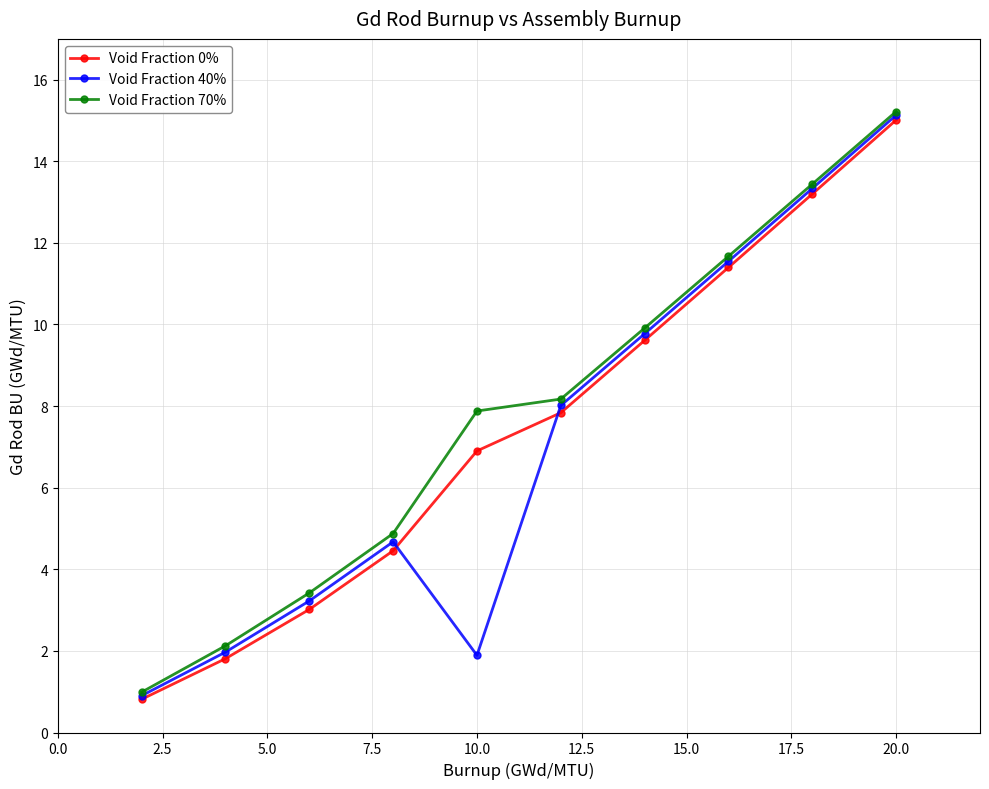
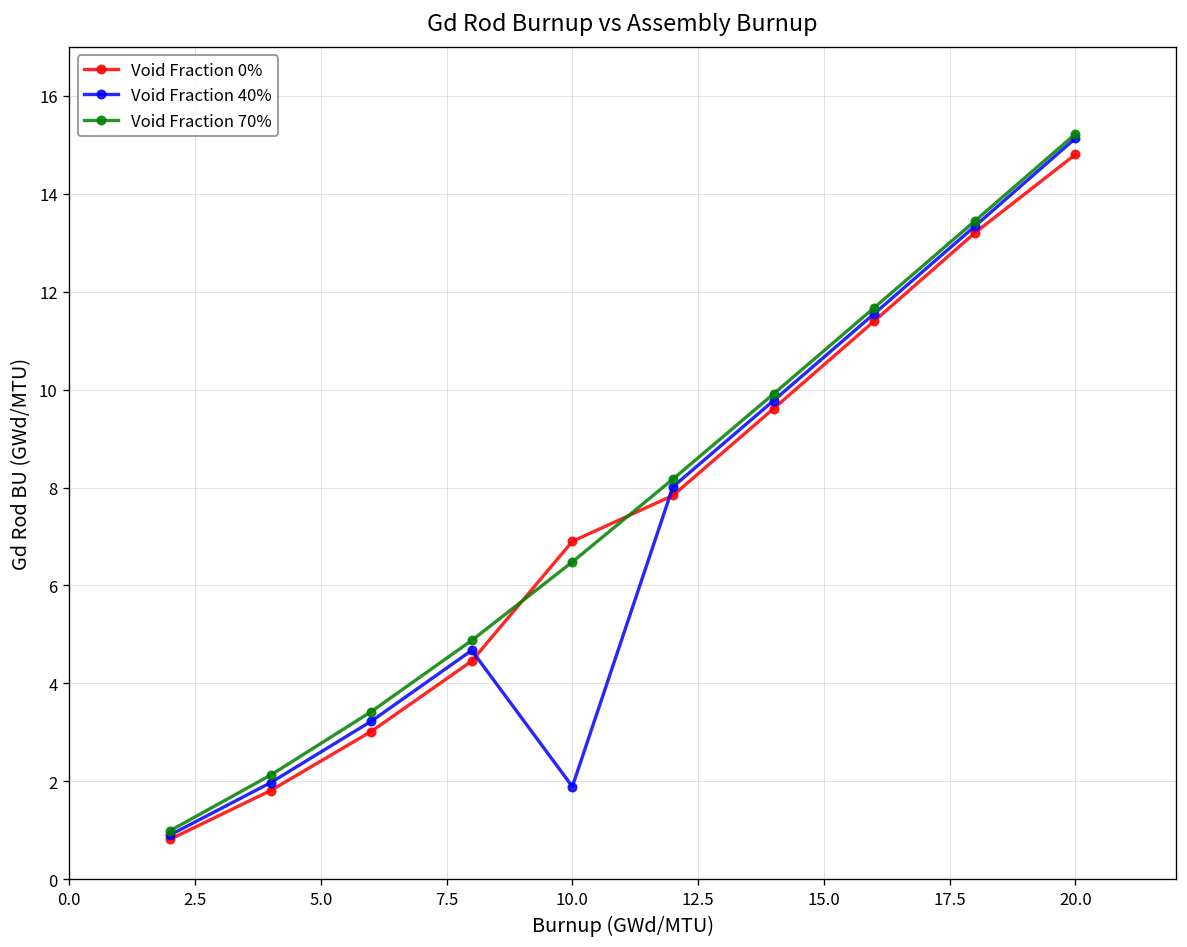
  {
    "Void Fraction 0%": {
      "10.0": 6.9,
-     "20.0": 15.0
+     "20.0": 14.8
    },
    "Void Fraction 40%": {
      "10.0": 1.9,
      "20.0": 15.1
    },
    "Void Fraction 70%": {
-     "10.0": 7.9,
+     "10.0": 6.5,
      "20.0": 15.2
    }
  }
